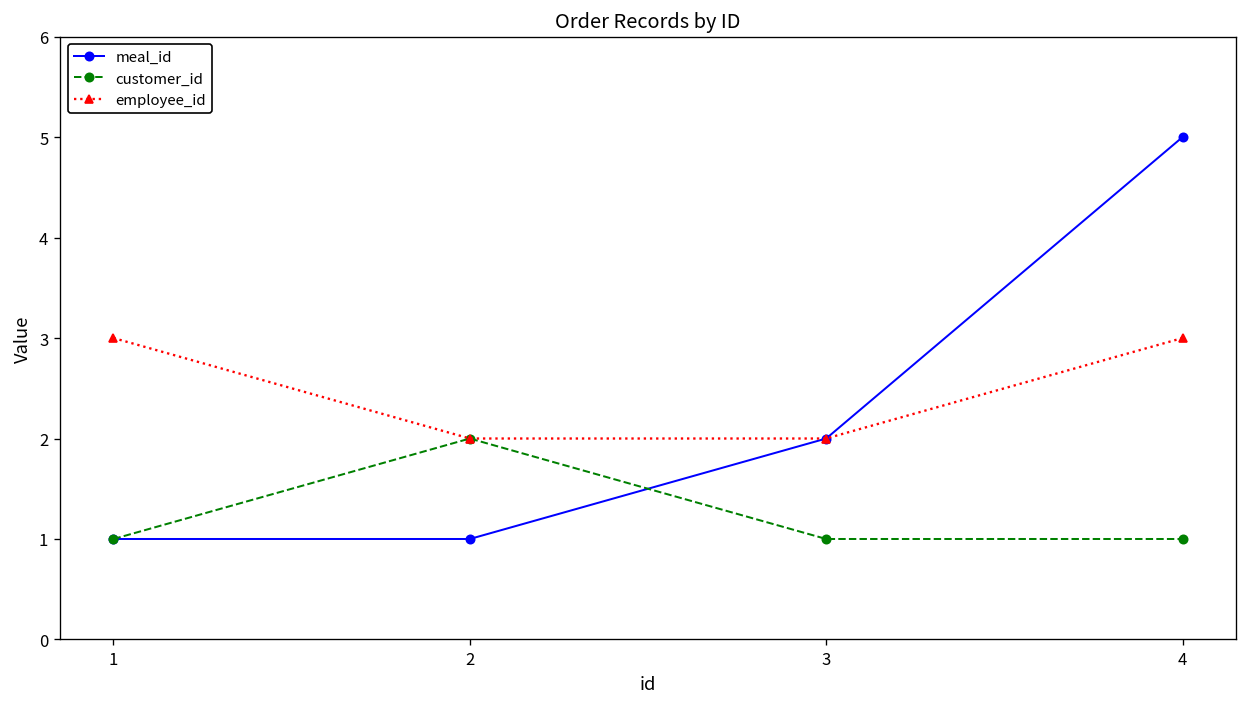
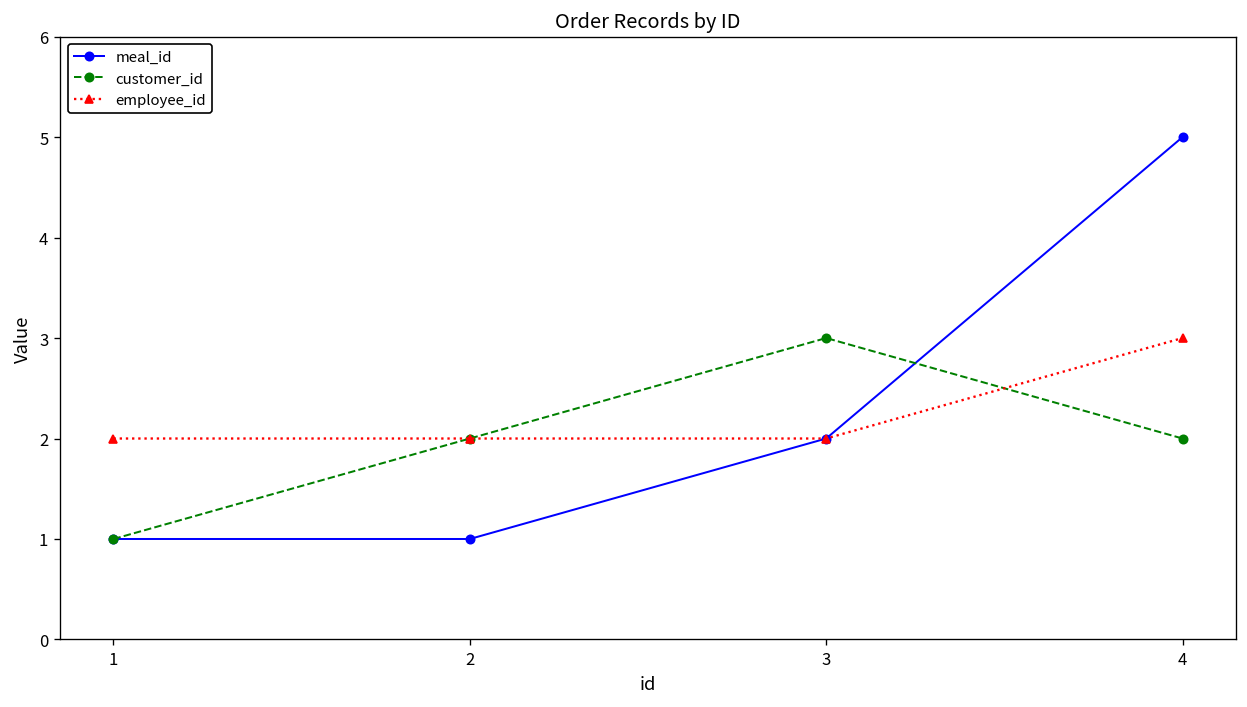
  {
    "meal_id": {
      "2": 1,
      "4": 5
    },
    "customer_id": {
-     "3": 1,
-     "4": 1
+     "3": 3,
+     "4": 2
    },
    "employee_id": {
-     "1": 3,
+     "1": 2,
      "4": 3
    }
  }
